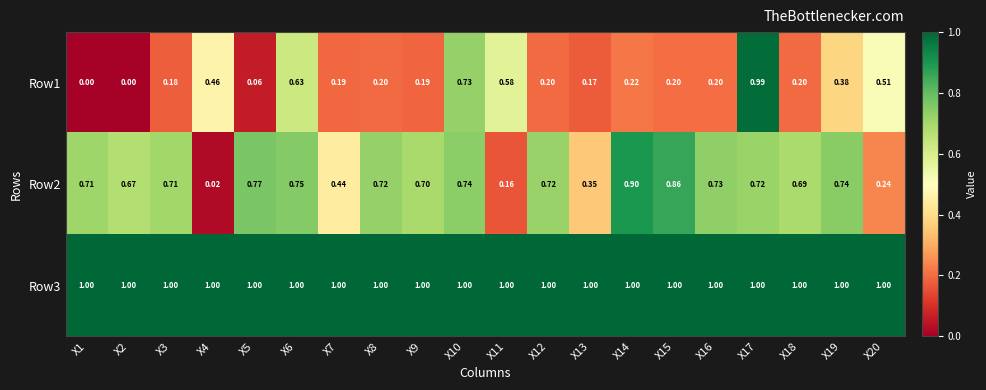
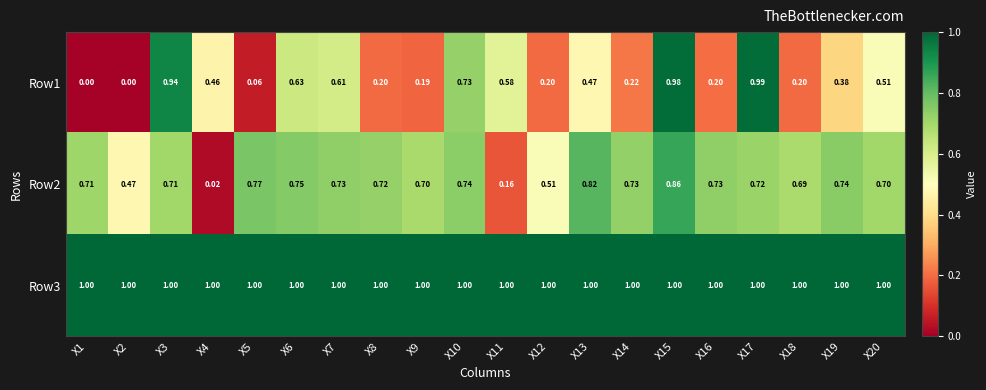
  {
    "Row1": {
      "X1": 0.00,
      "X2": 0.00,
-     "X3": 0.18,
+     "X3": 0.94,
      "X4": 0.46,
      "X5": 0.06,
      "X6": 0.63,
-     "X7": 0.19,
+     "X7": 0.61,
      "X8": 0.20,
      "X9": 0.19,
      "X10": 0.73,
      "X11": 0.58,
      "X12": 0.20,
-     "X13": 0.17,
+     "X13": 0.47,
      "X14": 0.22,
-     "X15": 0.20,
+     "X15": 0.98,
      "X16": 0.20,
      "X17": 0.99,
      "X18": 0.20,
      "X19": 0.38,
      "X20": 0.51
    },
    "Row2": {
      "X1": 0.71,
-     "X2": 0.67,
+     "X2": 0.47,
      "X3": 0.71,
      "X4": 0.02,
      "X5": 0.77,
      "X6": 0.75,
-     "X7": 0.44,
+     "X7": 0.73,
      "X8": 0.72,
      "X9": 0.70,
      "X10": 0.74,
      "X11": 0.16,
-     "X12": 0.72,
-     "X13": 0.35,
-     "X14": 0.90,
+     "X12": 0.51,
+     "X13": 0.82,
+     "X14": 0.73,
      "X15": 0.86,
      "X16": 0.73,
      "X17": 0.72,
      "X18": 0.69,
      "X19": 0.74,
-     "X20": 0.24
+     "X20": 0.70
    },
    "Row3": {
      "X1": 1.00,
      "X2": 1.00,
      "X3": 1.00,
      "X4": 1.00,
      "X5": 1.00,
      "X6": 1.00,
      "X7": 1.00,
      "X8": 1.00,
      "X9": 1.00,
      "X10": 1.00,
      "X11": 1.00,
      "X12": 1.00,
      "X13": 1.00,
      "X14": 1.00,
      "X15": 1.00,
      "X16": 1.00,
      "X17": 1.00,
      "X18": 1.00,
      "X19": 1.00,
      "X20": 1.00
    }
  }
